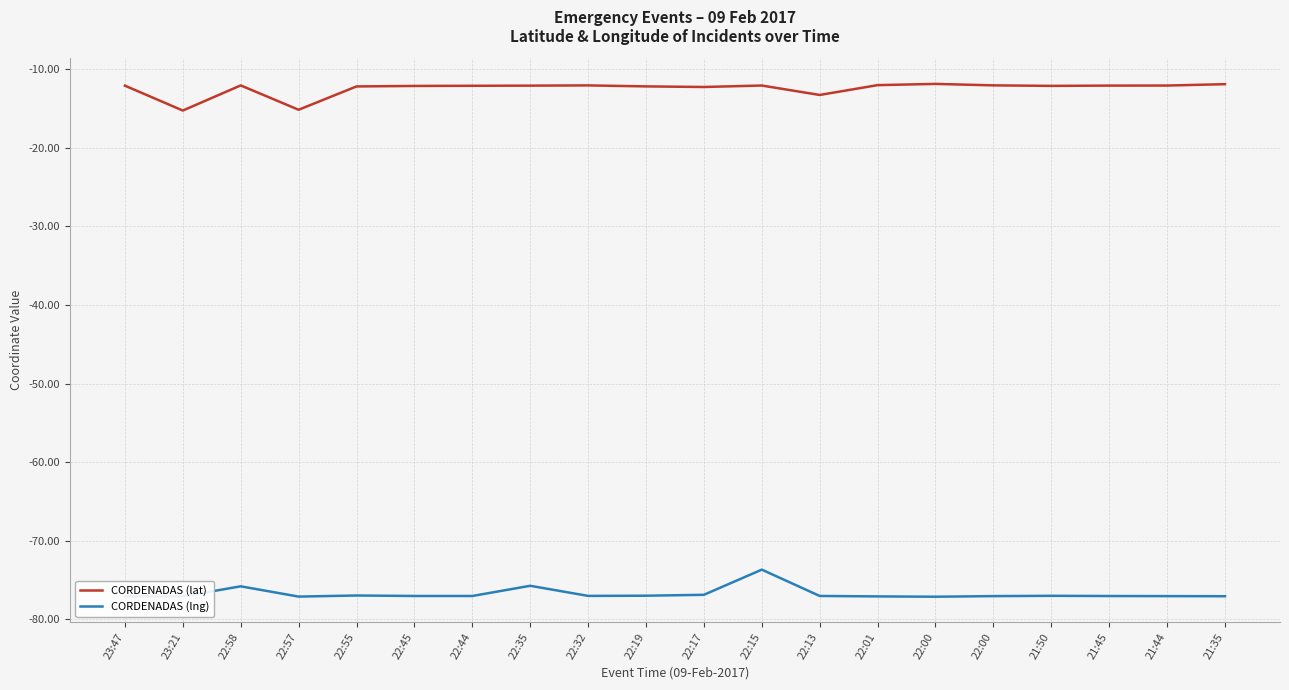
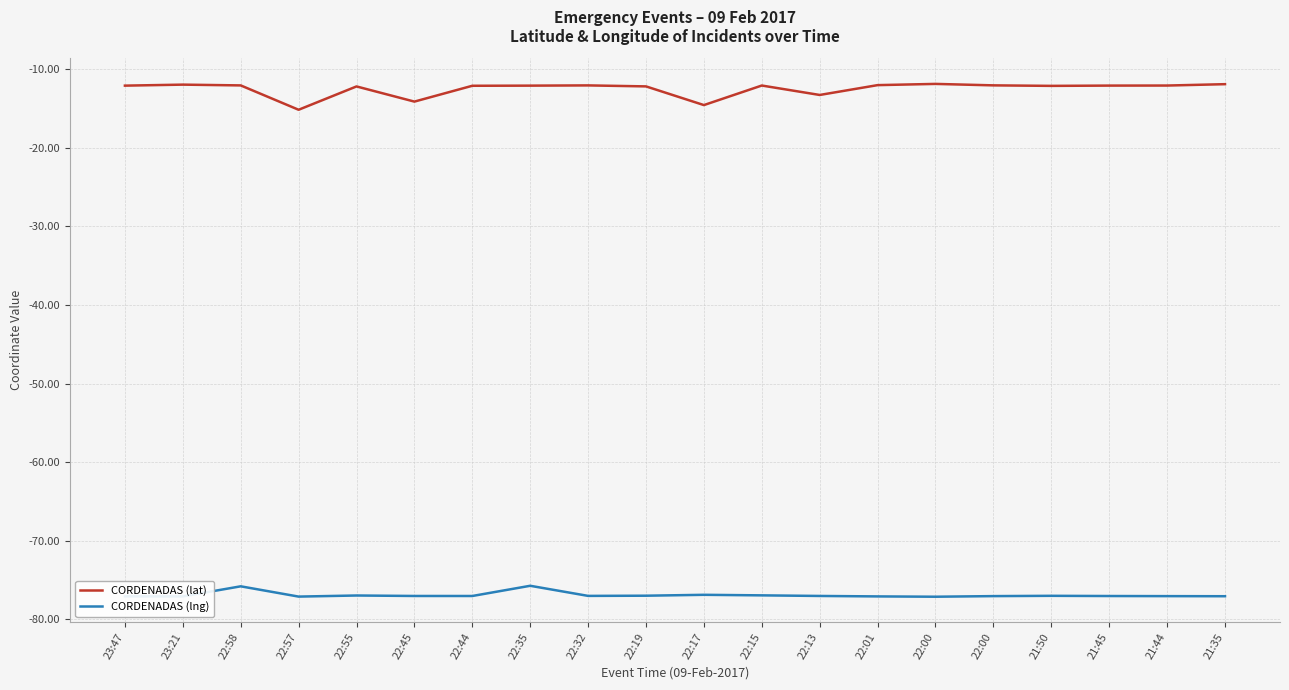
  {
    "CORDENADAS (lat)": {
      "23:47": -12,
-     "23:21": -15,
+     "23:21": -12,
      "22:58": -12,
      "22:57": -15,
      "22:55": -12,
-     "22:45": -12,
+     "22:45": -14,
      "22:44": -12,
      "22:35": -12,
      "22:32": -12,
      "22:19": -12,
-     "22:17": -12,
+     "22:17": -15,
      "22:15": -12,
      "22:13": -13,
      "22:01": -12,
      "21:50": -12,
      "21:45": -12,
      "21:44": -12,
      "21:35": -12
    },
    "CORDENADAS (lng)": {
      "22:58": -76,
      "22:57": -77,
      "22:55": -77,
      "22:45": -77,
      "22:44": -77,
      "22:35": -76,
      "22:32": -77,
      "22:19": -77,
      "22:17": -77,
-     "22:15": -74,
+     "22:15": -77,
      "22:13": -77,
      "22:01": -77,
      "21:50": -77,
      "21:45": -77,
      "21:44": -77,
      "21:35": -77
    }
  }
